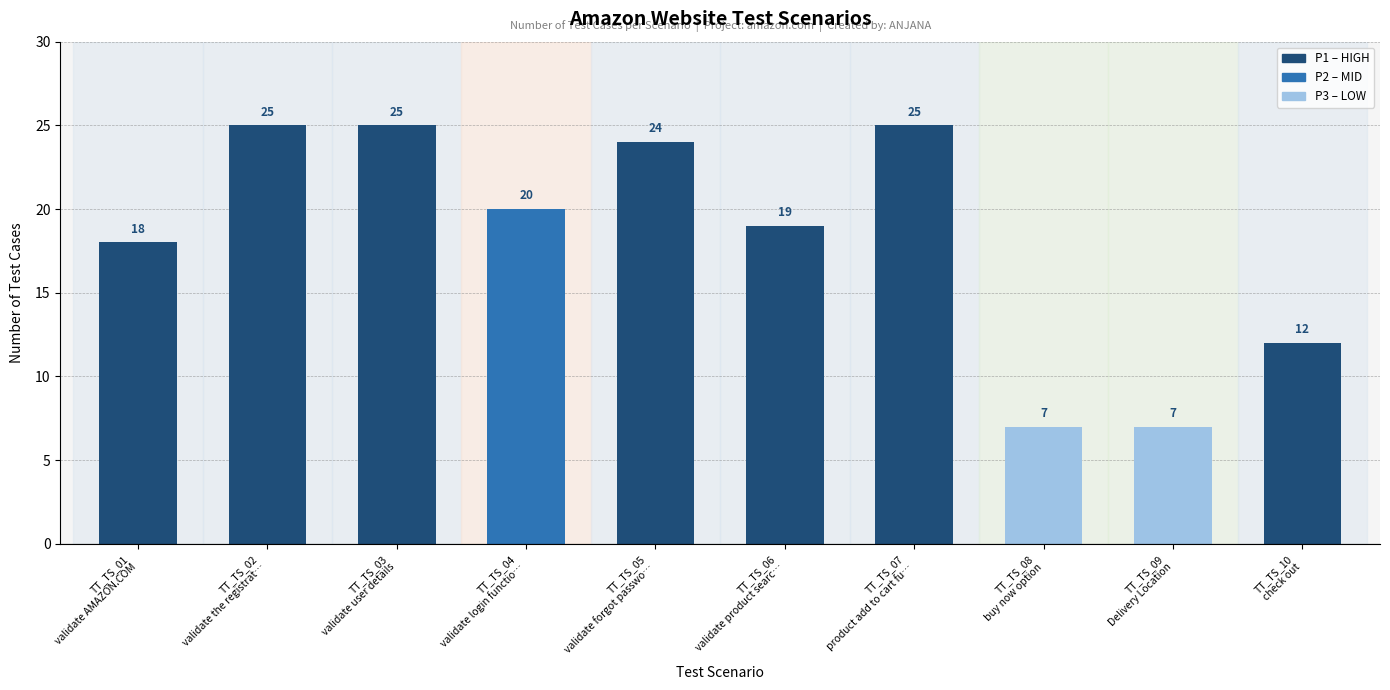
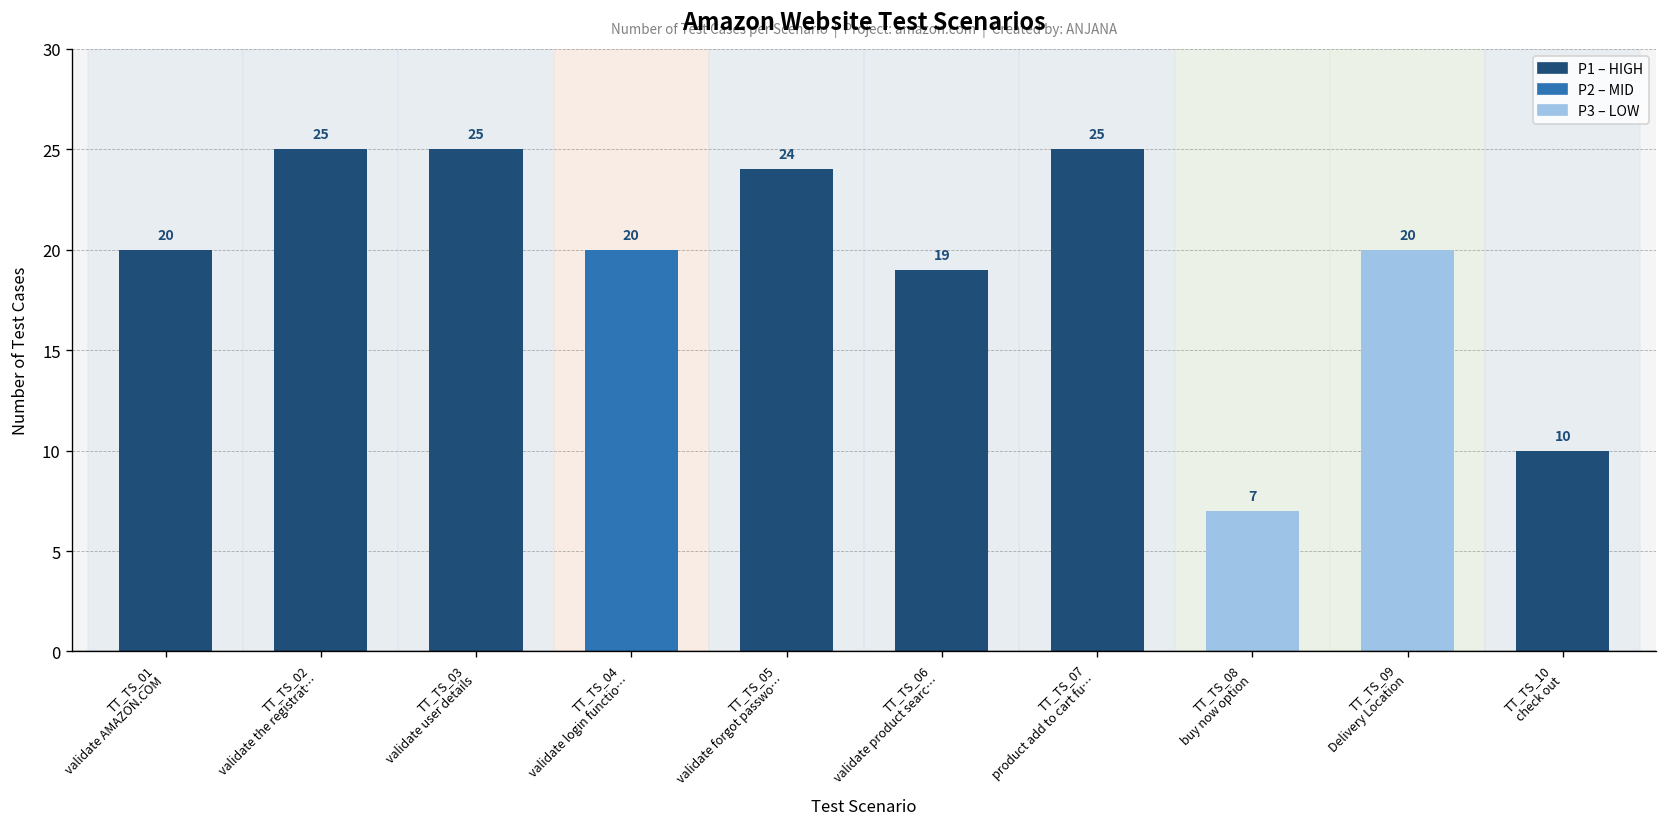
  {
-   "TT_TS_01 validate AMAZON.COM": 18,
+   "TT_TS_01 validate AMAZON.COM": 20,
    "TT_TS_02 validate the registrat…": 25,
    "TT_TS_03 validate user details": 25,
    "TT_TS_04 validate login functio…": 20,
    "TT_TS_05 validate forgot passwo…": 24,
    "TT_TS_06 validate product searc…": 19,
    "TT_TS_07 product add to cart fu…": 25,
    "TT_TS_08 buy now option": 7,
-   "TT_TS_09 Delivery Location": 7,
-   "TT_TS_10 check out": 12
+   "TT_TS_09 Delivery Location": 20,
+   "TT_TS_10 check out": 10
  }
